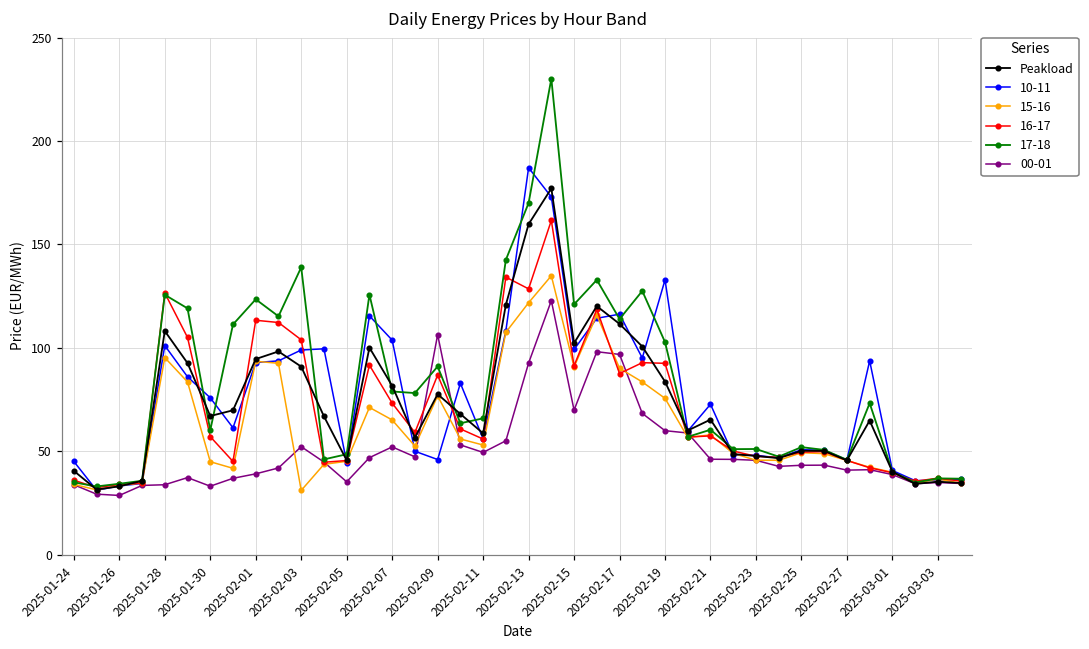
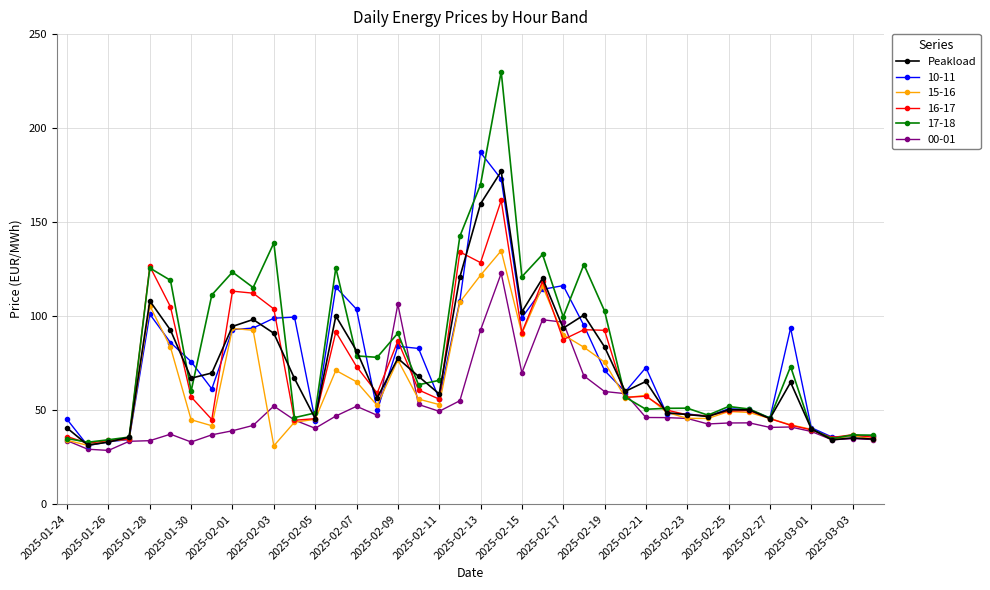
  {
    "Peakload": {
      "2025-01-24": 40,
      "2025-01-28": 108,
      "2025-01-30": 67,
      "2025-02-03": 91,
      "2025-02-07": 82,
      "2025-02-11": 59,
      "2025-02-13": 160,
      "2025-02-15": 102,
-     "2025-02-17": 112,
+     "2025-02-17": 94,
      "2025-02-19": 84,
      "2025-02-21": 65
    },
    "10-11": {
      "2025-01-24": 45,
      "2025-01-28": 101,
      "2025-01-30": 76,
      "2025-02-03": 99,
      "2025-02-07": 104,
-     "2025-02-09": 46,
+     "2025-02-09": 84,
      "2025-02-13": 187,
      "2025-02-15": 99,
      "2025-02-17": 116,
-     "2025-02-19": 133,
+     "2025-02-19": 71,
      "2025-02-21": 73
    },
    "15-16": {
-     "2025-01-28": 95,
+     "2025-01-28": 106,
      "2025-01-30": 45,
      "2025-02-03": 31,
      "2025-02-07": 65,
      "2025-02-11": 53,
      "2025-02-13": 122,
      "2025-02-17": 90,
      "2025-02-19": 76
    },
    "16-17": {
      "2025-01-30": 57,
      "2025-02-01": 113,
      "2025-02-03": 104,
      "2025-02-07": 73,
      "2025-02-09": 87,
      "2025-02-13": 128,
      "2025-02-17": 88,
      "2025-02-19": 92
    },
    "17-18": {
      "2025-01-30": 60,
      "2025-02-01": 123,
      "2025-02-03": 139,
      "2025-02-05": 49,
      "2025-02-07": 79,
      "2025-02-09": 91,
      "2025-02-11": 66,
      "2025-02-13": 170,
      "2025-02-15": 121,
-     "2025-02-17": 114,
+     "2025-02-17": 100,
      "2025-02-19": 103,
-     "2025-02-21": 60,
+     "2025-02-21": 50,
      "2025-02-23": 51
    },
    "00-01": {
      "2025-01-26": 29,
      "2025-01-28": 34,
      "2025-01-30": 33,
      "2025-02-01": 39,
      "2025-02-03": 52,
-     "2025-02-05": 35,
+     "2025-02-05": 40,
      "2025-02-07": 52,
      "2025-02-09": 106,
      "2025-02-11": 49,
      "2025-02-13": 93,
      "2025-02-15": 70,
      "2025-02-17": 97,
      "2025-02-19": 60,
      "2025-02-21": 46,
      "2025-02-25": 43,
      "2025-02-27": 41
    }
  }
